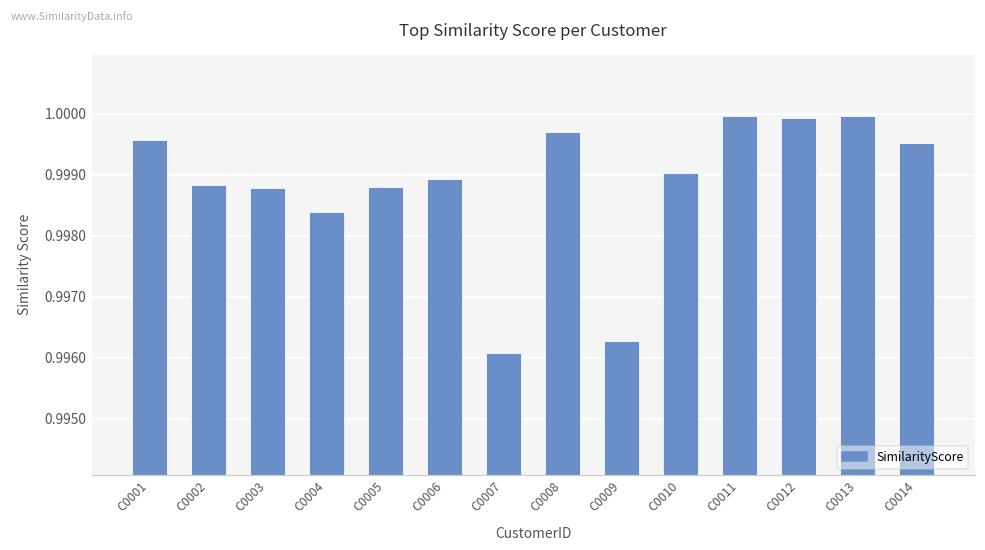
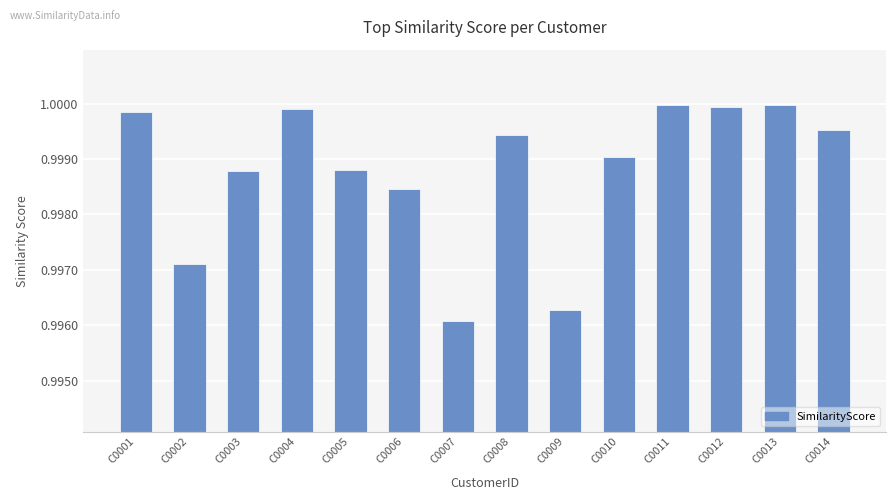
  {
-   "C0001": 0.9996,
-   "C0002": 0.9988,
+   "C0001": 0.9999,
+   "C0002": 0.9971,
    "C0003": 0.9988,
-   "C0004": 0.9984,
+   "C0004": 0.9999,
    "C0005": 0.9988,
-   "C0006": 0.9989,
+   "C0006": 0.9985,
    "C0007": 0.9961,
-   "C0008": 0.9997,
+   "C0008": 0.9994,
    "C0009": 0.9963,
    "C0010": 0.9990,
    "C0011": 1.0000,
    "C0012": 0.9999,
    "C0013": 1.0000,
    "C0014": 0.9995
  }
